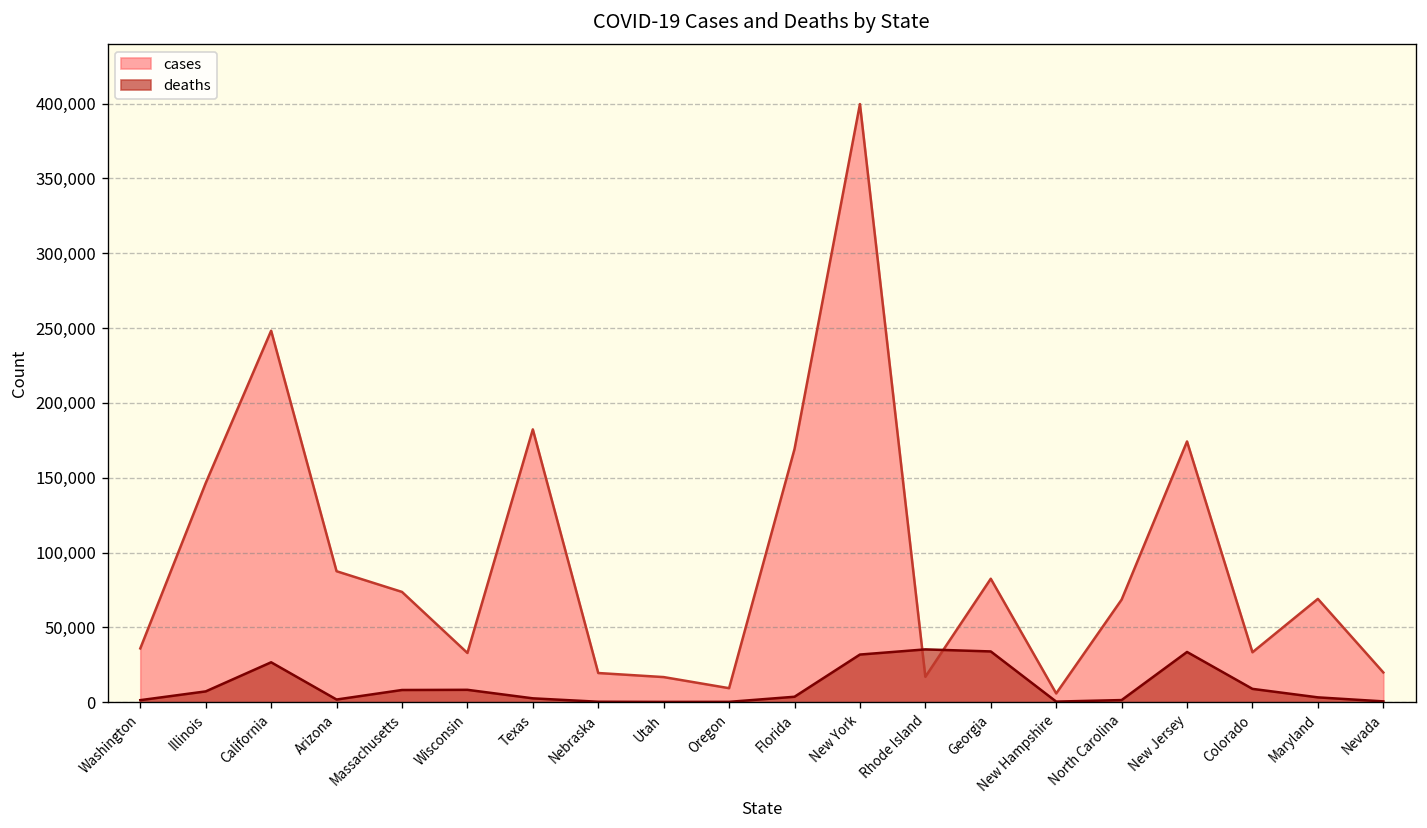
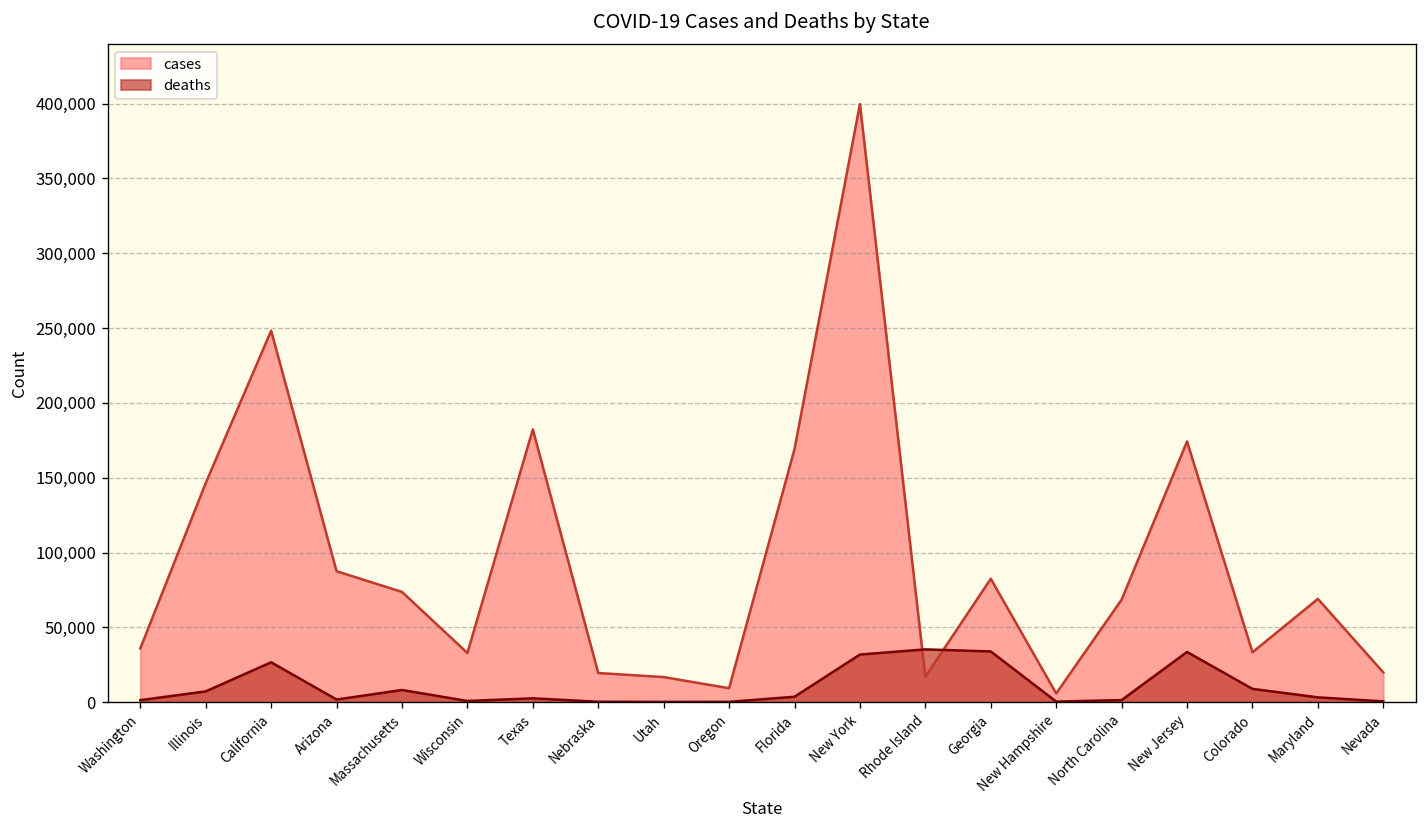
  {
    "cases": {
      "Washington": "36,000",
      "Illinois": "146,000",
      "California": "248,000",
      "Arizona": "87,000",
      "Massachusetts": "74,000",
      "Wisconsin": "33,000",
      "Texas": "182,000",
      "Nebraska": "19,000",
      "Utah": "17,000",
      "Oregon": "9,000",
      "Florida": "169,000",
      "New York": "400,000",
      "Rhode Island": "17,000",
      "Georgia": "82,000",
      "New Hampshire": "6,000",
      "North Carolina": "69,000",
      "New Jersey": "174,000",
      "Colorado": "33,000",
      "Maryland": "69,000",
      "Nevada": "20,000"
    },
    "deaths": {
      "Washington": "1,000",
      "Illinois": "7,000",
      "California": "27,000",
      "Arizona": "2,000",
      "Massachusetts": "8,000",
-     "Wisconsin": "8,000",
+     "Wisconsin": "1,000",
      "Texas": "3,000",
      "Nebraska": "0",
      "Utah": "0",
      "Oregon": "0",
      "Florida": "4,000",
      "New York": "32,000",
      "Rhode Island": "35,000",
      "Georgia": "34,000",
      "New Hampshire": "0",
      "North Carolina": "1,000",
      "New Jersey": "34,000",
      "Colorado": "9,000",
      "Maryland": "3,000",
      "Nevada": "1,000"
    }
  }
